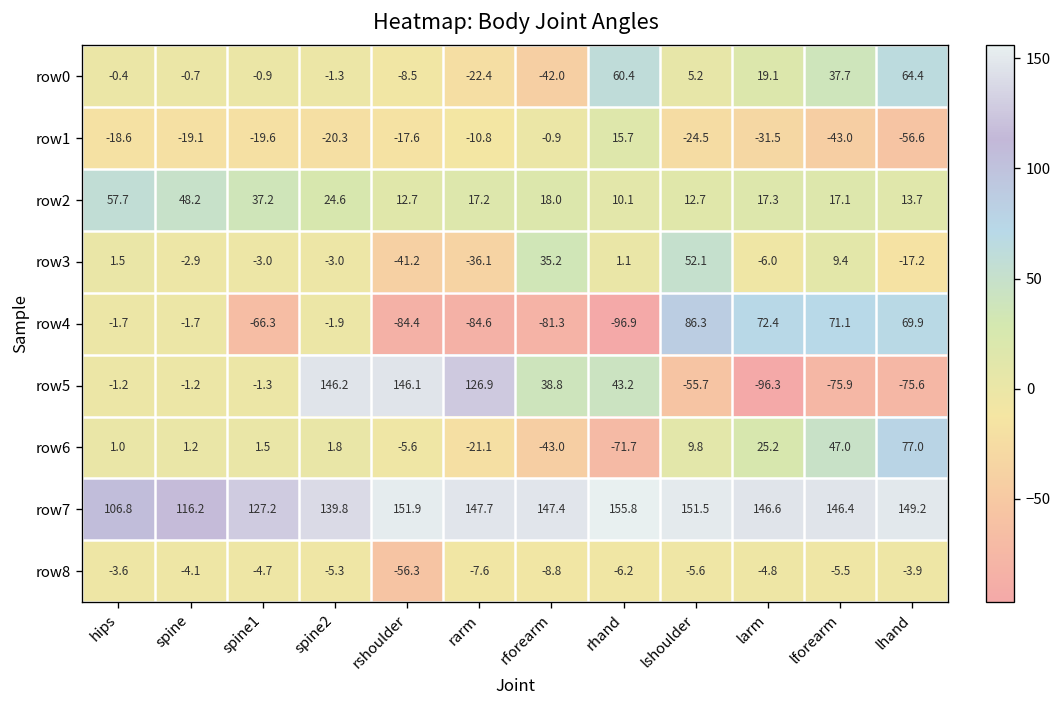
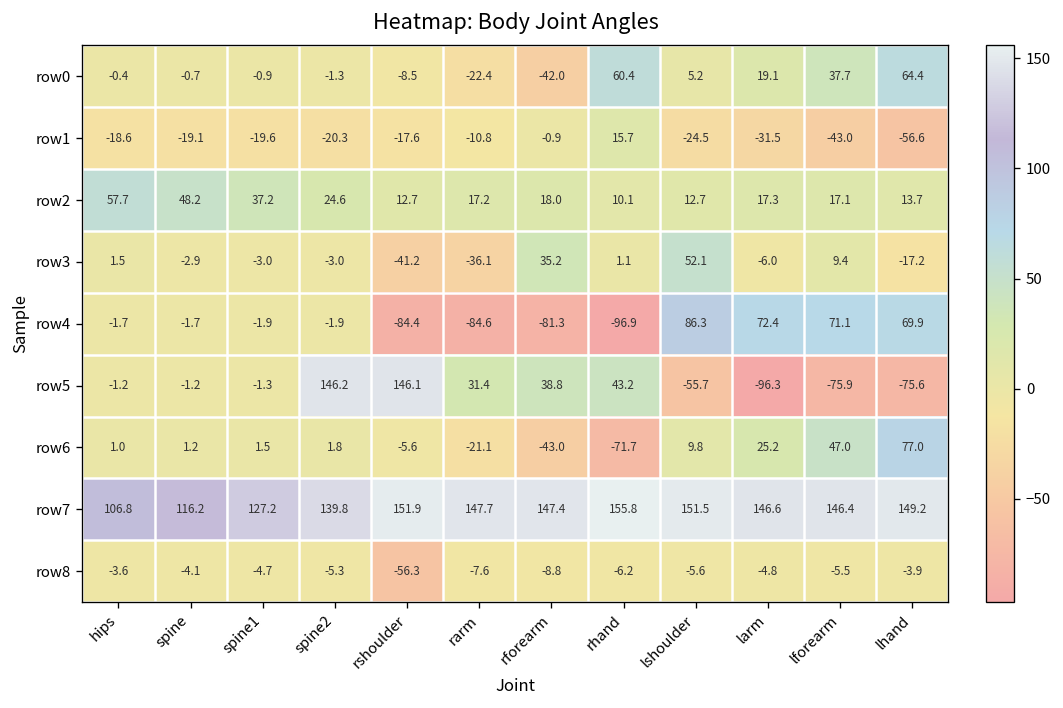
  {
    "row0": {
      "hips": -0.4,
      "spine": -0.7,
      "spine1": -0.9,
      "spine2": -1.3,
      "rshoulder": -8.5,
      "rarm": -22.4,
      "rforearm": -42.0,
      "rhand": 60.4,
      "lshoulder": 5.2,
      "larm": 19.1,
      "lforearm": 37.7,
      "lhand": 64.4
    },
    "row1": {
      "hips": -18.6,
      "spine": -19.1,
      "spine1": -19.6,
      "spine2": -20.3,
      "rshoulder": -17.6,
      "rarm": -10.8,
      "rforearm": -0.9,
      "rhand": 15.7,
      "lshoulder": -24.5,
      "larm": -31.5,
      "lforearm": -43.0,
      "lhand": -56.6
    },
    "row2": {
      "hips": 57.7,
      "spine": 48.2,
      "spine1": 37.2,
      "spine2": 24.6,
      "rshoulder": 12.7,
      "rarm": 17.2,
      "rforearm": 18.0,
      "rhand": 10.1,
      "lshoulder": 12.7,
      "larm": 17.3,
      "lforearm": 17.1,
      "lhand": 13.7
    },
    "row3": {
      "hips": 1.5,
      "spine": -2.9,
      "spine1": -3.0,
      "spine2": -3.0,
      "rshoulder": -41.2,
      "rarm": -36.1,
      "rforearm": 35.2,
      "rhand": 1.1,
      "lshoulder": 52.1,
      "larm": -6.0,
      "lforearm": 9.4,
      "lhand": -17.2
    },
    "row4": {
      "hips": -1.7,
      "spine": -1.7,
-     "spine1": -66.3,
+     "spine1": -1.9,
      "spine2": -1.9,
      "rshoulder": -84.4,
      "rarm": -84.6,
      "rforearm": -81.3,
      "rhand": -96.9,
      "lshoulder": 86.3,
      "larm": 72.4,
      "lforearm": 71.1,
      "lhand": 69.9
    },
    "row5": {
      "hips": -1.2,
      "spine": -1.2,
      "spine1": -1.3,
      "spine2": 146.2,
      "rshoulder": 146.1,
-     "rarm": 126.9,
+     "rarm": 31.4,
      "rforearm": 38.8,
      "rhand": 43.2,
      "lshoulder": -55.7,
      "larm": -96.3,
      "lforearm": -75.9,
      "lhand": -75.6
    },
    "row6": {
      "hips": 1.0,
      "spine": 1.2,
      "spine1": 1.5,
      "spine2": 1.8,
      "rshoulder": -5.6,
      "rarm": -21.1,
      "rforearm": -43.0,
      "rhand": -71.7,
      "lshoulder": 9.8,
      "larm": 25.2,
      "lforearm": 47.0,
      "lhand": 77.0
    },
    "row7": {
      "hips": 106.8,
      "spine": 116.2,
      "spine1": 127.2,
      "spine2": 139.8,
      "rshoulder": 151.9,
      "rarm": 147.7,
      "rforearm": 147.4,
      "rhand": 155.8,
      "lshoulder": 151.5,
      "larm": 146.6,
      "lforearm": 146.4,
      "lhand": 149.2
    },
    "row8": {
      "hips": -3.6,
      "spine": -4.1,
      "spine1": -4.7,
      "spine2": -5.3,
      "rshoulder": -56.3,
      "rarm": -7.6,
      "rforearm": -8.8,
      "rhand": -6.2,
      "lshoulder": -5.6,
      "larm": -4.8,
      "lforearm": -5.5,
      "lhand": -3.9
    }
  }
